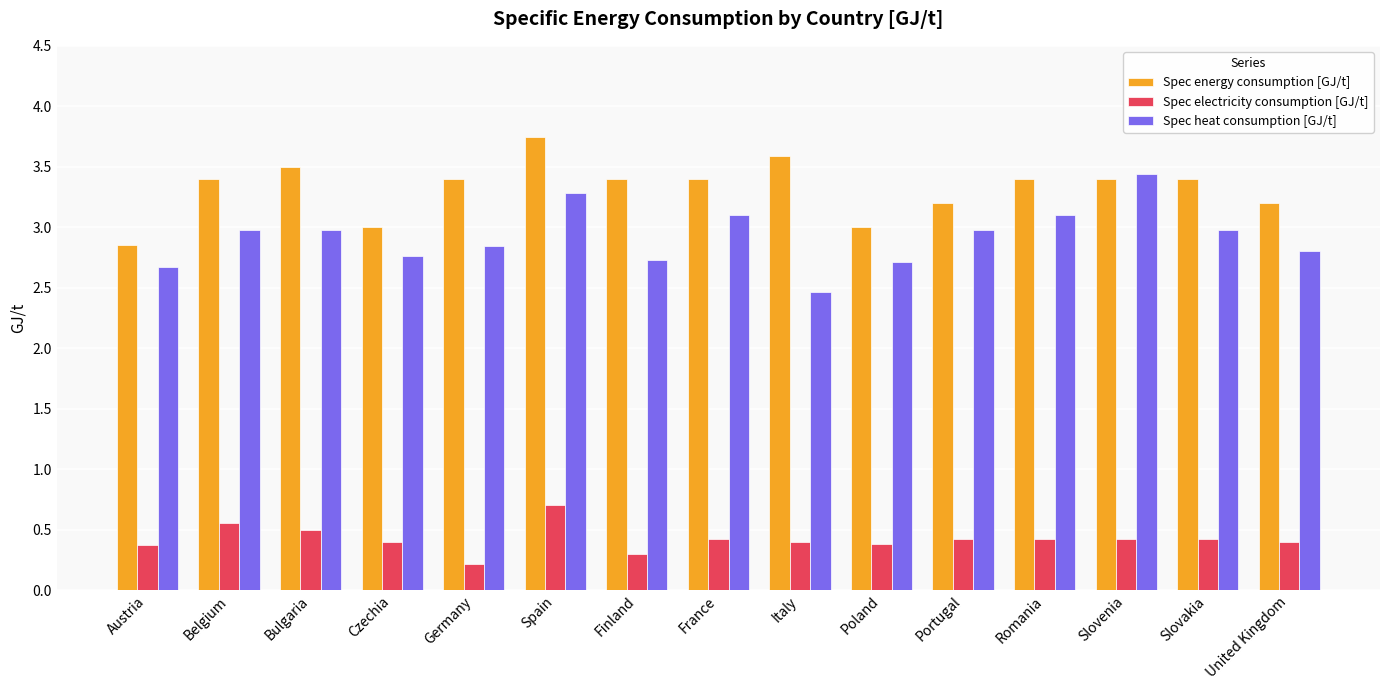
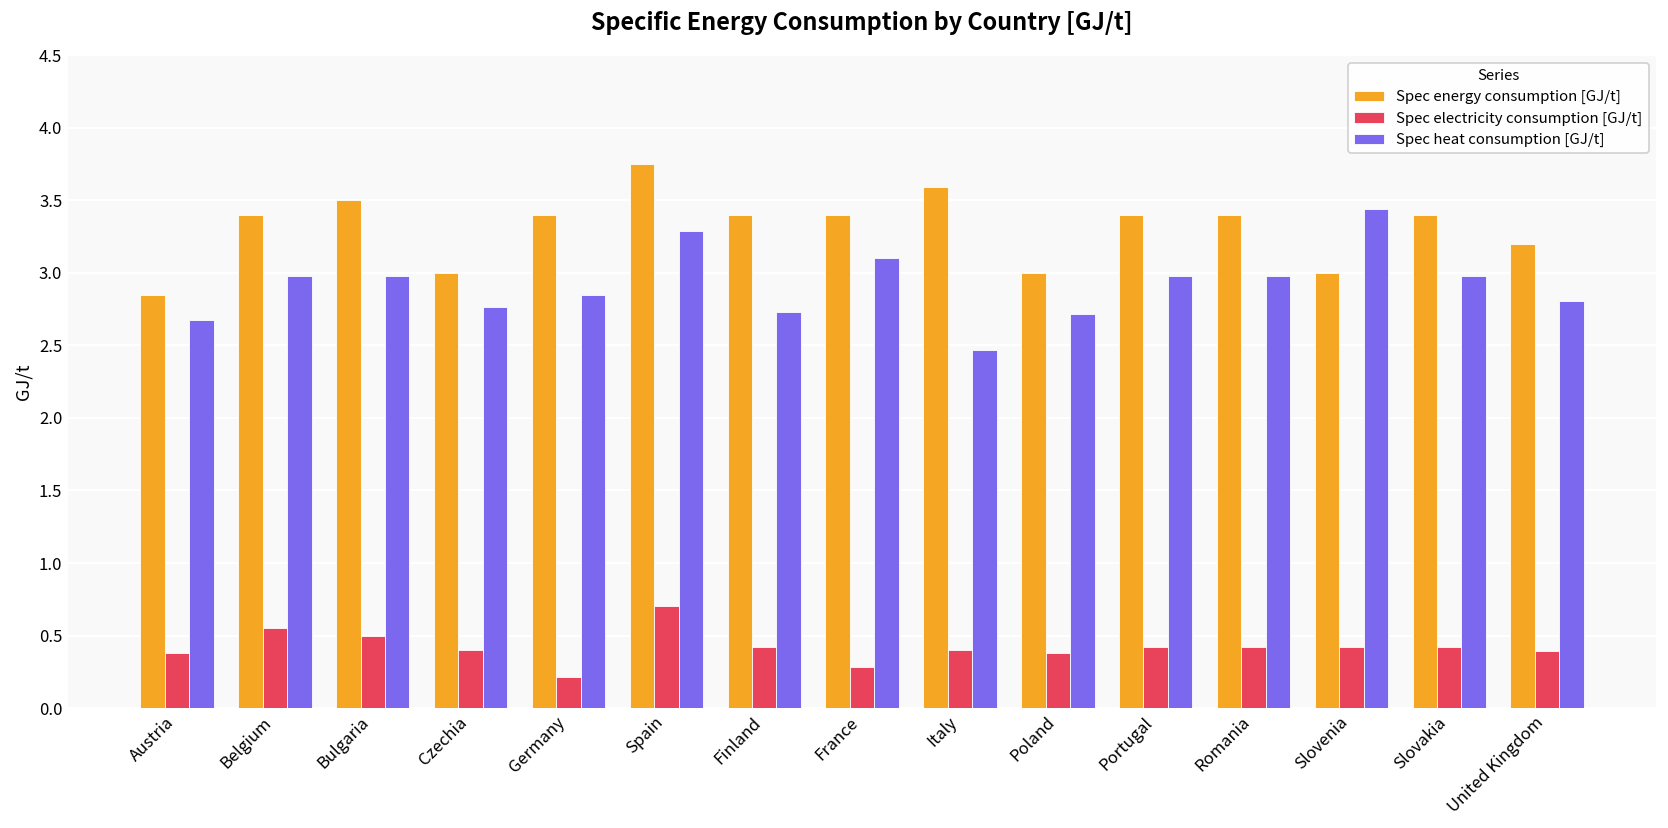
  {
    "Spec energy consumption [GJ/t]": {
      "Austria": 2.85,
      "Belgium": 3.4,
      "Bulgaria": 3.5,
      "Czechia": 3.0,
      "Germany": 3.4,
      "Spain": 3.75,
      "Finland": 3.4,
      "France": 3.4,
      "Italy": 3.6,
      "Poland": 3.0,
-     "Portugal": 3.2,
+     "Portugal": 3.4,
      "Romania": 3.4,
-     "Slovenia": 3.4,
+     "Slovenia": 3.0,
      "Slovakia": 3.4,
      "United Kingdom": 3.2
    },
    "Spec electricity consumption [GJ/t]": {
      "Austria": 0.38,
      "Belgium": 0.55,
      "Bulgaria": 0.50,
      "Czechia": 0.40,
      "Germany": 0.22,
      "Spain": 0.70,
-     "Finland": 0.30,
-     "France": 0.42,
+     "Finland": 0.42,
+     "France": 0.29,
      "Italy": 0.40,
      "Poland": 0.38,
      "Portugal": 0.42,
      "Romania": 0.42,
      "Slovenia": 0.42,
      "Slovakia": 0.42,
      "United Kingdom": 0.40
    },
    "Spec heat consumption [GJ/t]": {
      "Austria": 2.67,
      "Belgium": 2.98,
      "Bulgaria": 2.98,
      "Czechia": 2.77,
      "Germany": 2.85,
      "Spain": 3.29,
      "Finland": 2.73,
      "France": 3.10,
      "Italy": 2.47,
      "Poland": 2.72,
      "Portugal": 2.98,
-     "Romania": 3.11,
+     "Romania": 2.98,
      "Slovenia": 3.44,
      "Slovakia": 2.98,
      "United Kingdom": 2.80
    }
  }
